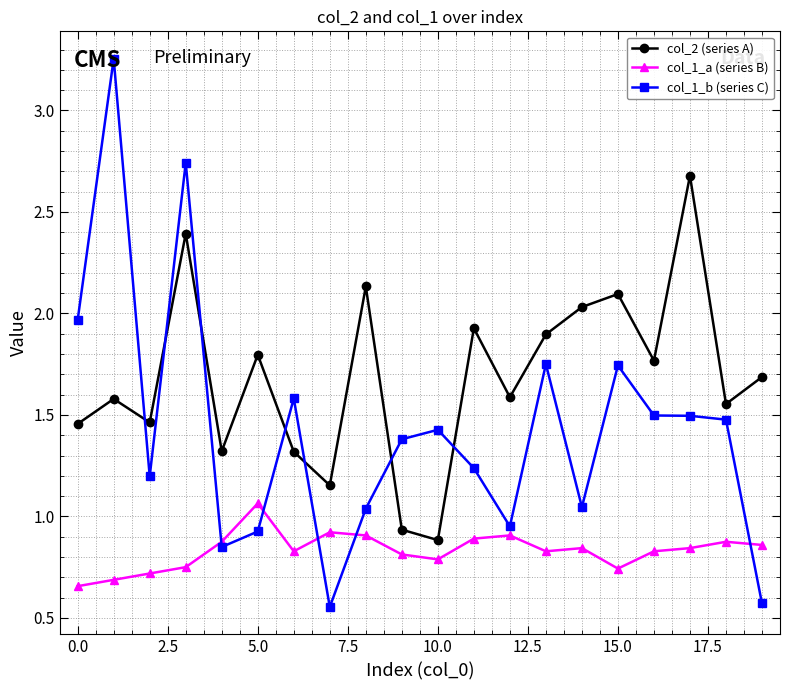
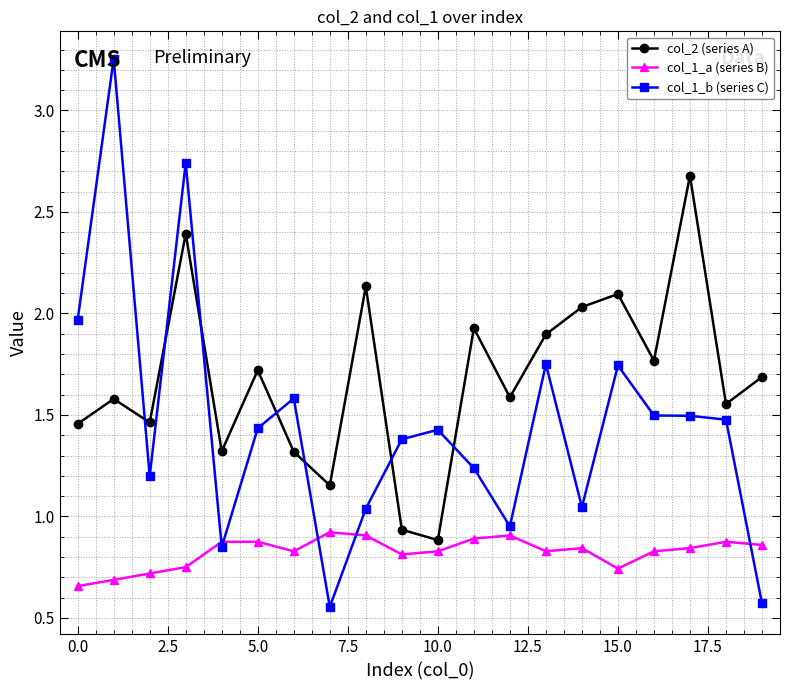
  {
    "col_2 (series A)": {
      "0.0": 1.46,
-     "5.0": 1.80,
+     "5.0": 1.72,
      "10.0": 0.88,
      "15.0": 2.10
    },
    "col_1_a (series B)": {
      "0.0": 0.66,
-     "5.0": 1.06,
-     "10.0": 0.79,
+     "5.0": 0.88,
+     "10.0": 0.83,
      "15.0": 0.74
    },
    "col_1_b (series C)": {
      "0.0": 1.97,
-     "5.0": 0.93,
+     "5.0": 1.43,
      "10.0": 1.43,
      "15.0": 1.74
    }
  }
